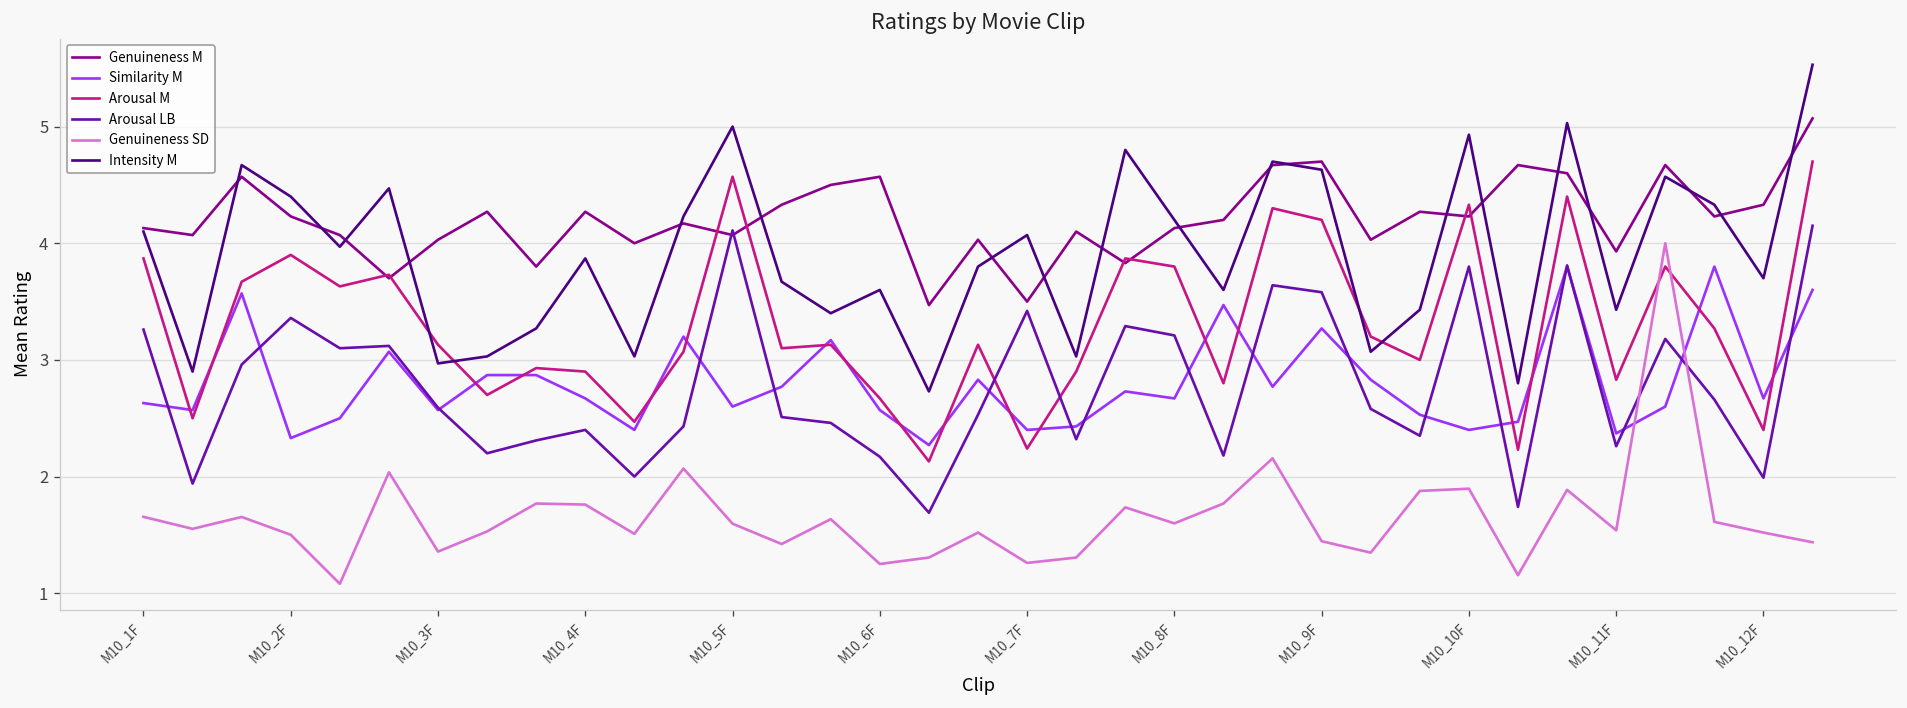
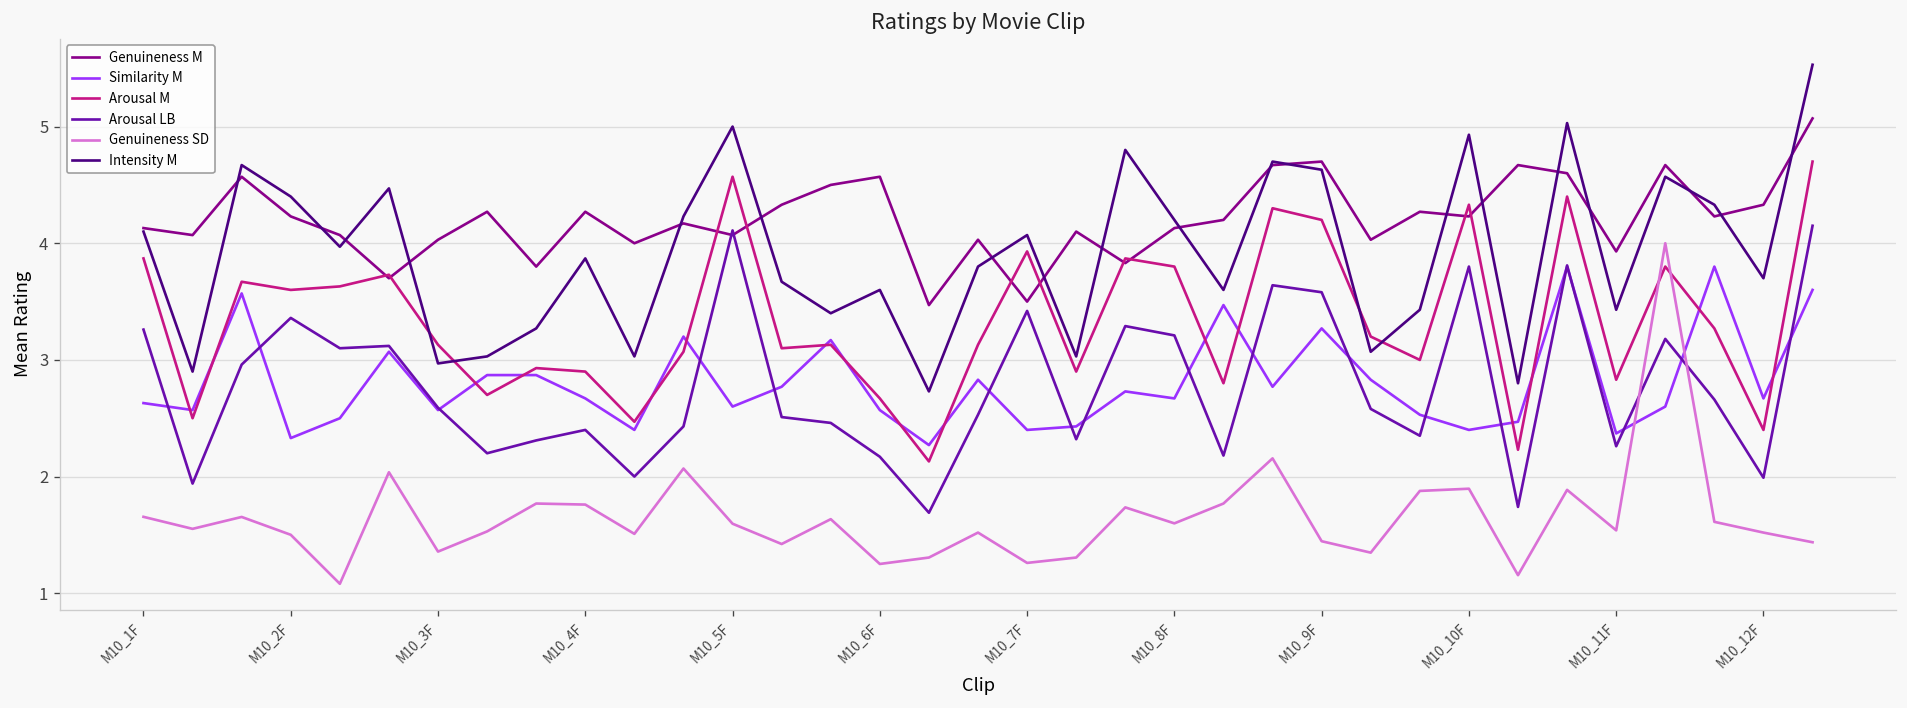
  {
    "Similarity M": {
      "M10_1F": 2.6,
      "M10_2F": 2.3,
      "M10_4F": 2.7,
      "M10_5F": 2.6,
      "M10_6F": 2.6,
      "M10_7F": 2.4,
      "M10_8F": 2.7,
      "M10_9F": 3.3,
      "M10_10F": 2.4,
      "M10_11F": 2.4,
      "M10_12F": 2.7
    },
    "Arousal M": {
      "M10_1F": 3.9,
-     "M10_2F": 3.9,
+     "M10_2F": 3.6,
      "M10_3F": 3.1,
      "M10_4F": 2.9,
      "M10_5F": 4.6,
      "M10_6F": 2.7,
-     "M10_7F": 2.2,
+     "M10_7F": 3.9,
      "M10_8F": 3.8,
      "M10_9F": 4.2,
      "M10_10F": 4.3,
      "M10_11F": 2.8,
      "M10_12F": 2.4
    },
    "Genuineness SD": {
      "M10_1F": 1.7,
      "M10_2F": 1.5,
      "M10_3F": 1.4,
      "M10_4F": 1.8,
      "M10_5F": 1.6,
      "M10_6F": 1.3,
      "M10_7F": 1.3,
      "M10_8F": 1.6,
      "M10_9F": 1.4,
      "M10_10F": 1.9,
      "M10_11F": 1.5,
      "M10_12F": 1.5
    }
  }
